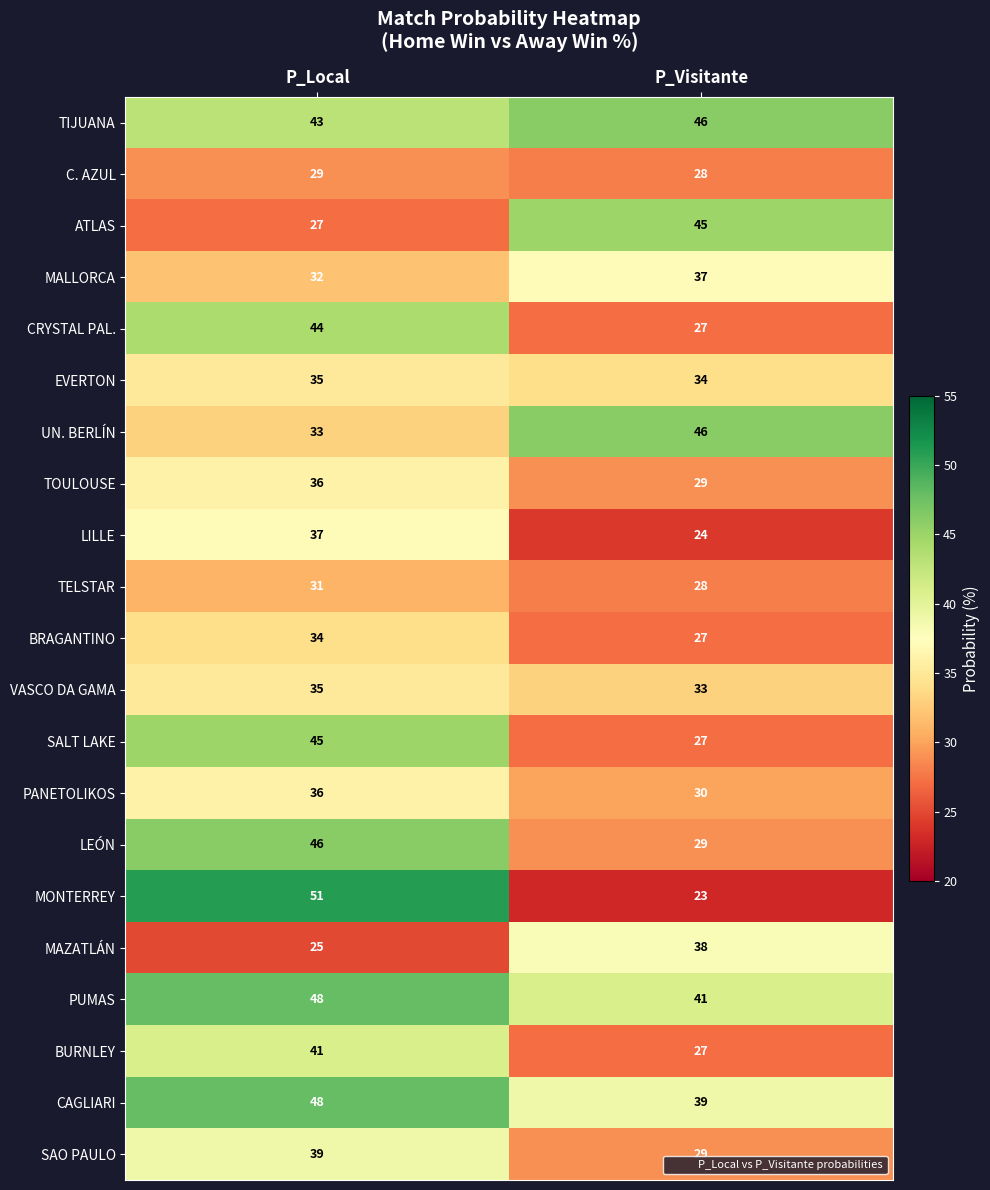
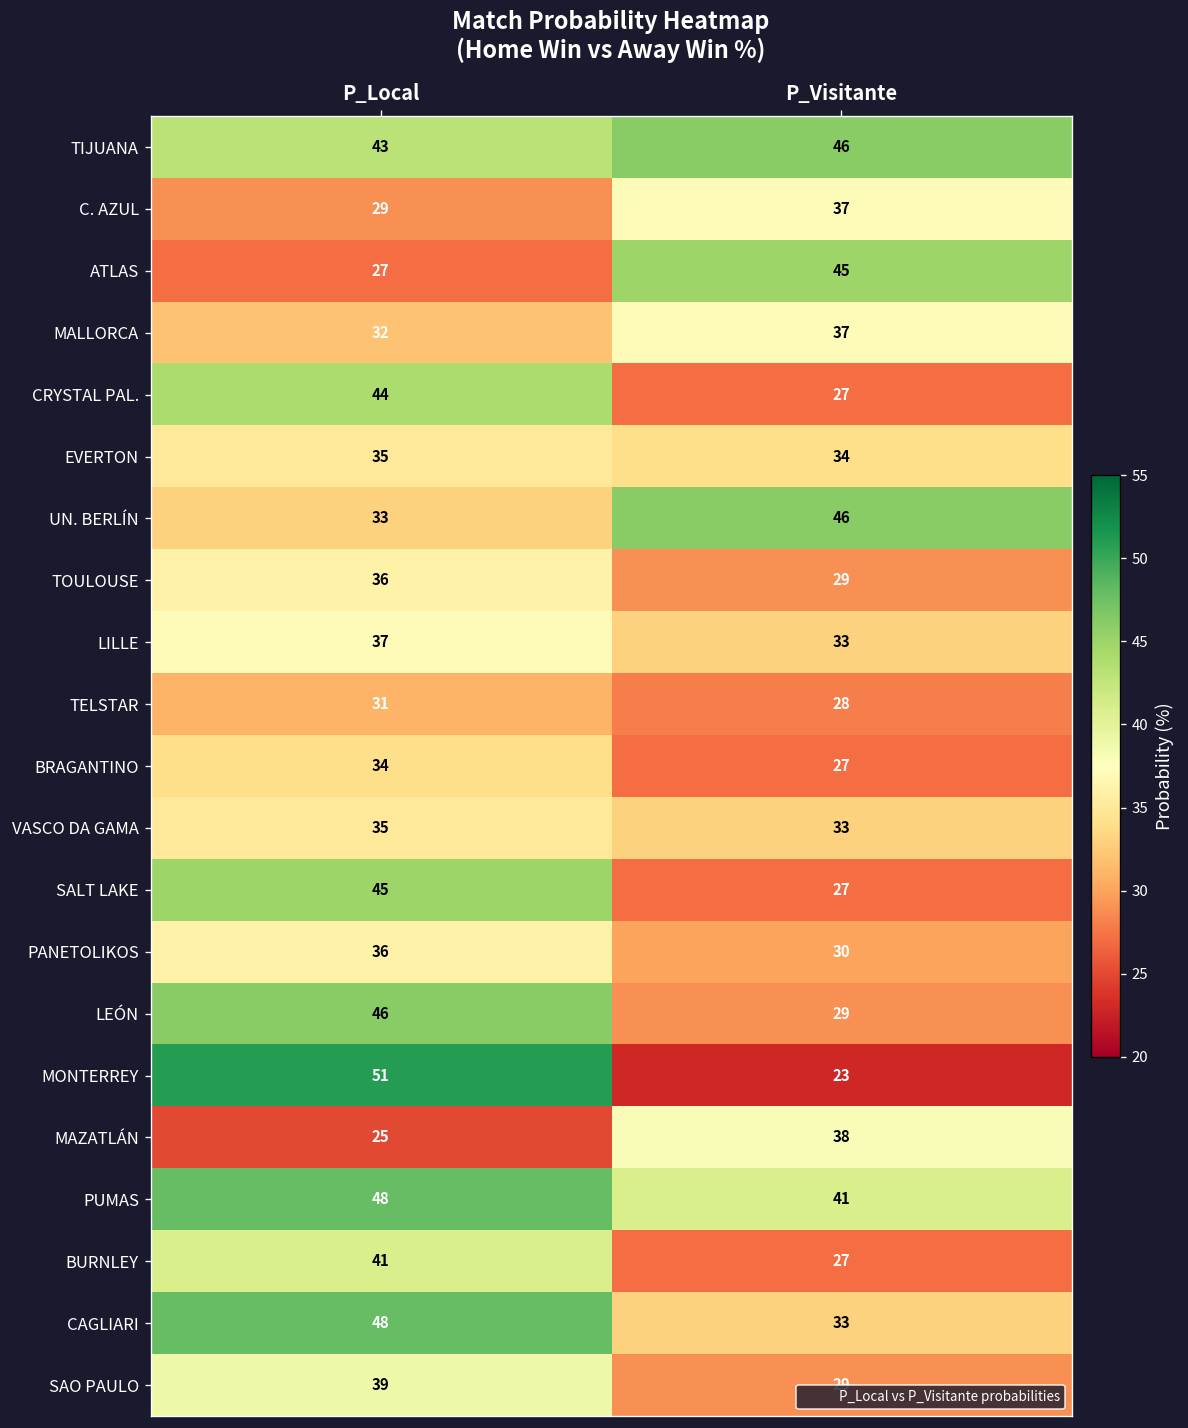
  {
    "TIJUANA": {
      "P_Local": 43,
      "P_Visitante": 46
    },
    "C. AZUL": {
      "P_Local": 29,
-     "P_Visitante": 28
+     "P_Visitante": 37
    },
    "ATLAS": {
      "P_Local": 27,
      "P_Visitante": 45
    },
    "MALLORCA": {
      "P_Local": 32,
      "P_Visitante": 37
    },
    "CRYSTAL PAL.": {
      "P_Local": 44,
      "P_Visitante": 27
    },
    "EVERTON": {
      "P_Local": 35,
      "P_Visitante": 34
    },
    "UN. BERLÍN": {
      "P_Local": 33,
      "P_Visitante": 46
    },
    "TOULOUSE": {
      "P_Local": 36,
      "P_Visitante": 29
    },
    "LILLE": {
      "P_Local": 37,
-     "P_Visitante": 24
+     "P_Visitante": 33
    },
    "TELSTAR": {
      "P_Local": 31,
      "P_Visitante": 28
    },
    "BRAGANTINO": {
      "P_Local": 34,
      "P_Visitante": 27
    },
    "VASCO DA GAMA": {
      "P_Local": 35,
      "P_Visitante": 33
    },
    "SALT LAKE": {
      "P_Local": 45,
      "P_Visitante": 27
    },
    "PANETOLIKOS": {
      "P_Local": 36,
      "P_Visitante": 30
    },
    "LEÓN": {
      "P_Local": 46,
      "P_Visitante": 29
    },
    "MONTERREY": {
      "P_Local": 51,
      "P_Visitante": 23
    },
    "MAZATLÁN": {
      "P_Local": 25,
      "P_Visitante": 38
    },
    "PUMAS": {
      "P_Local": 48,
      "P_Visitante": 41
    },
    "BURNLEY": {
      "P_Local": 41,
      "P_Visitante": 27
    },
    "CAGLIARI": {
      "P_Local": 48,
-     "P_Visitante": 39
+     "P_Visitante": 33
    },
    "SAO PAULO": {
      "P_Local": 39
    }
  }
